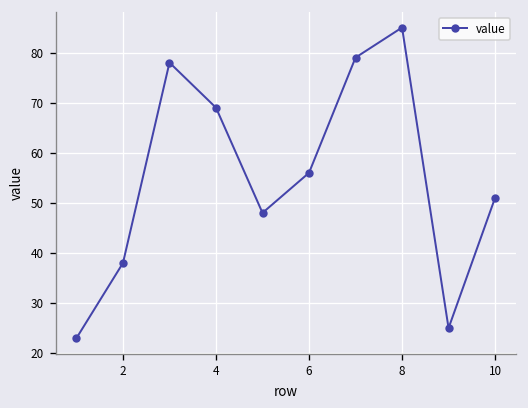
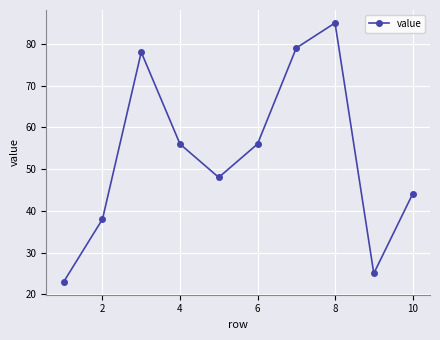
  {
    "2": 38,
-   "4": 69,
+   "4": 56,
    "6": 56,
    "8": 85,
-   "10": 51
+   "10": 44
  }
